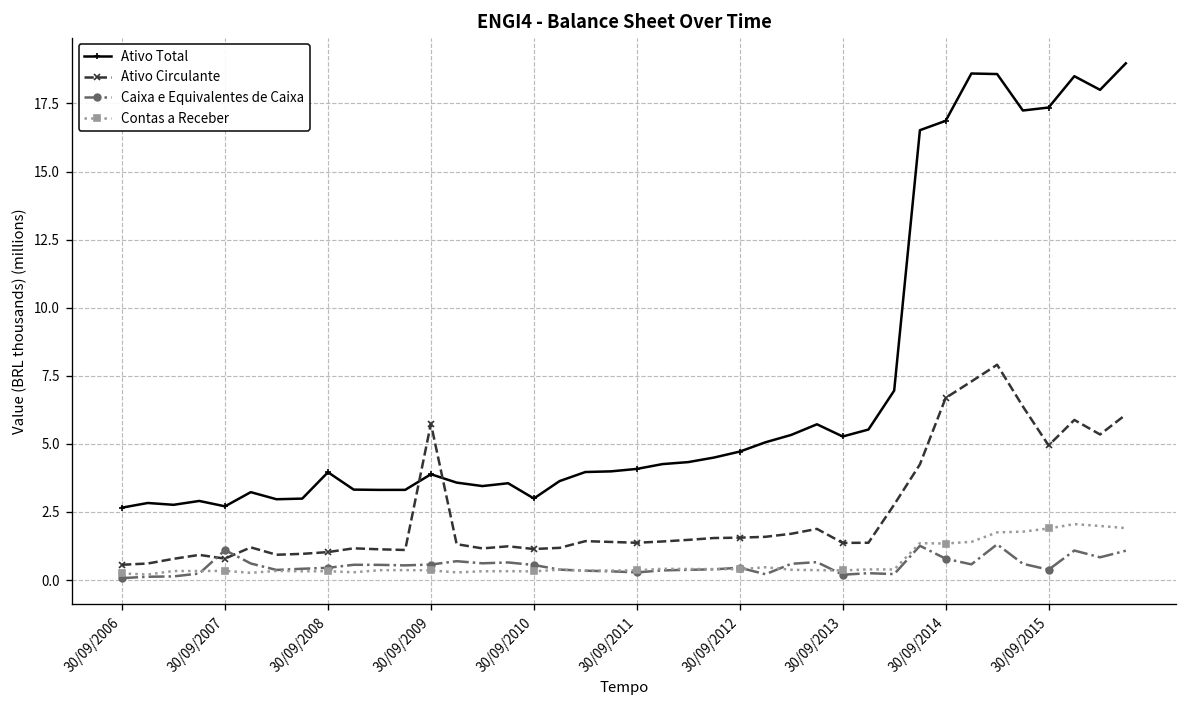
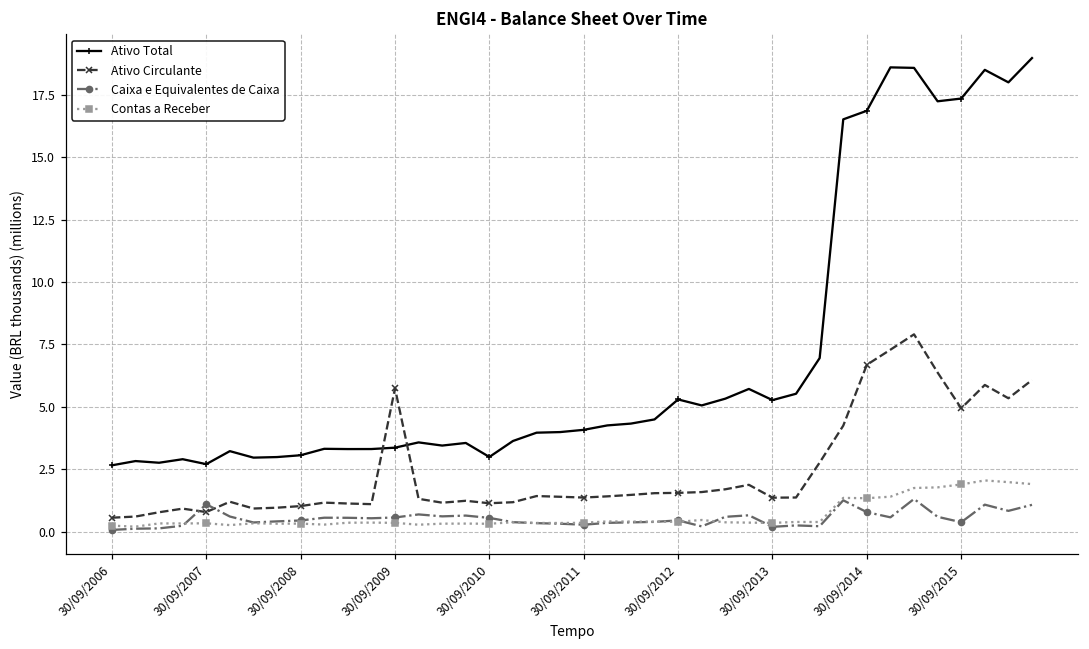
  {
    "Ativo Total": {
      "30/09/2006": 2.7,
      "30/09/2007": 2.7,
-     "30/09/2008": 4.0,
-     "30/09/2009": 3.9,
+     "30/09/2008": 3.1,
+     "30/09/2009": 3.4,
      "30/09/2010": 3.0,
      "30/09/2011": 4.1,
-     "30/09/2012": 4.7,
+     "30/09/2012": 5.3,
      "30/09/2013": 5.3,
      "30/09/2014": 16.9,
      "30/09/2015": 17.4
    },
    "Ativo Circulante": {
      "30/09/2006": 0.6,
      "30/09/2007": 0.8,
      "30/09/2008": 1.0,
      "30/09/2009": 5.7,
      "30/09/2010": 1.1,
      "30/09/2011": 1.4,
      "30/09/2012": 1.6,
      "30/09/2013": 1.4,
      "30/09/2014": 6.7,
      "30/09/2015": 4.9
    },
    "Caixa e Equivalentes de Caixa": {
      "30/09/2006": 0.1,
      "30/09/2007": 1.1,
      "30/09/2008": 0.4,
      "30/09/2009": 0.6,
      "30/09/2010": 0.6,
      "30/09/2013": 0.2,
      "30/09/2014": 0.8,
      "30/09/2015": 0.4
    },
    "Contas a Receber": {
      "30/09/2006": 0.2,
      "30/09/2007": 0.3,
      "30/09/2008": 0.3,
      "30/09/2009": 0.4,
      "30/09/2010": 0.3,
      "30/09/2013": 0.4,
      "30/09/2014": 1.3,
      "30/09/2015": 1.9
    }
  }
